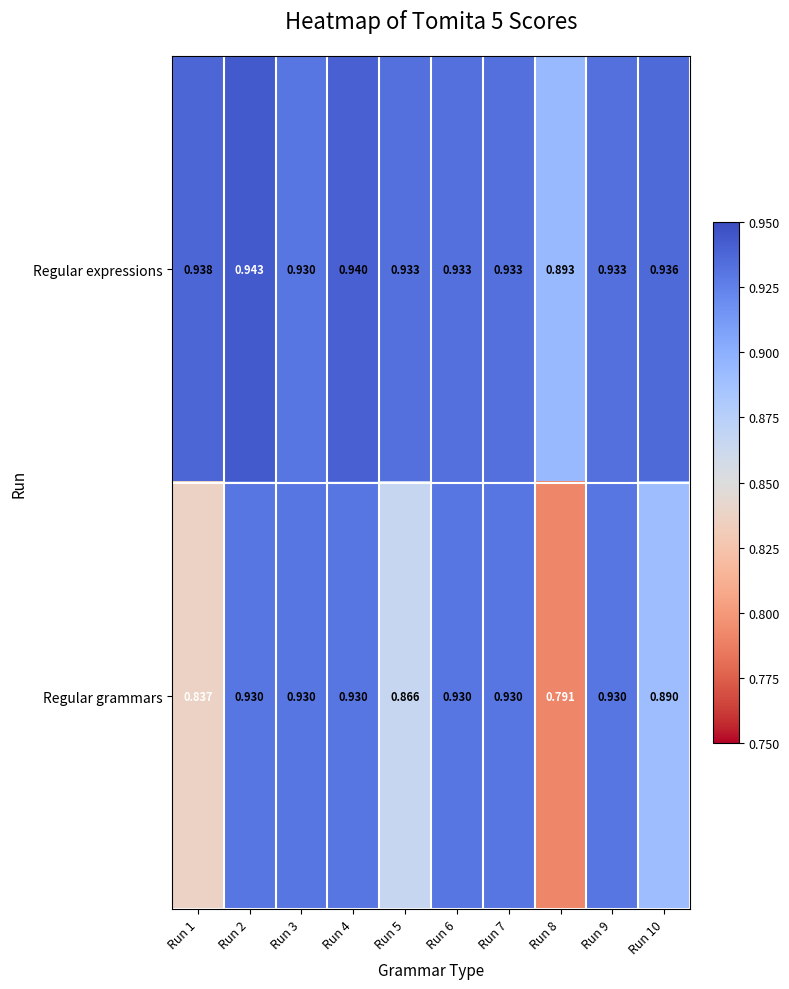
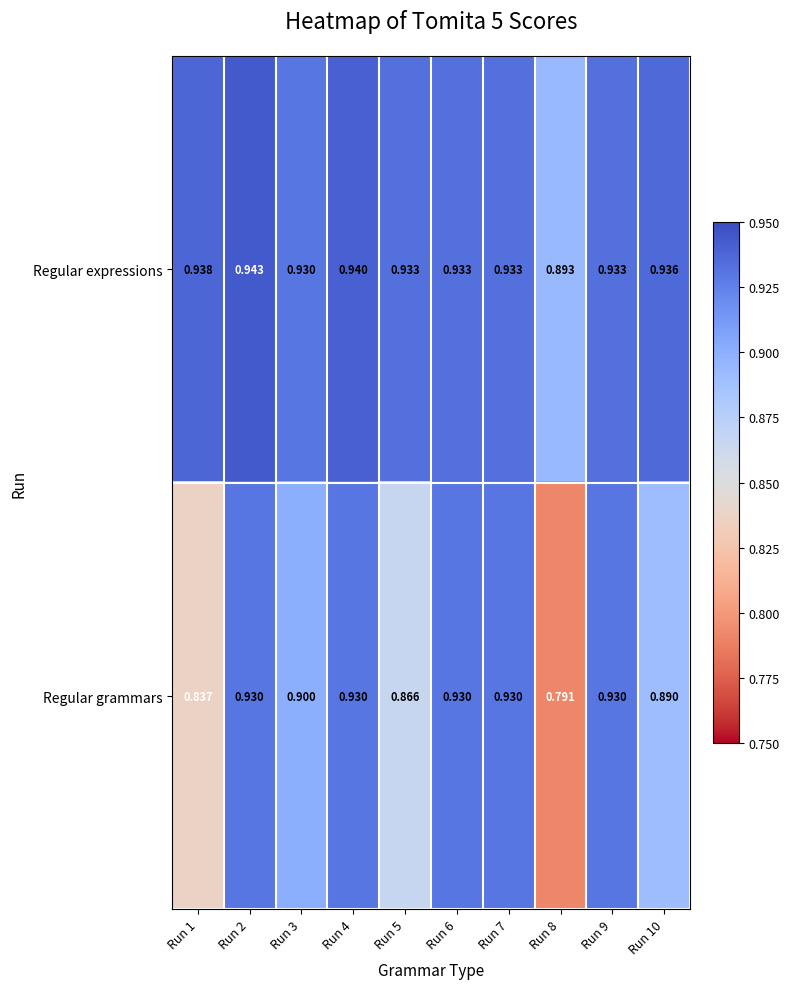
  {
    "Regular expressions": {
      "Run 1": 0.938,
      "Run 2": 0.943,
      "Run 3": 0.930,
      "Run 4": 0.940,
      "Run 5": 0.933,
      "Run 6": 0.933,
      "Run 7": 0.933,
      "Run 8": 0.893,
      "Run 9": 0.933,
      "Run 10": 0.936
    },
    "Regular grammars": {
      "Run 1": 0.837,
      "Run 2": 0.930,
-     "Run 3": 0.930,
+     "Run 3": 0.900,
      "Run 4": 0.930,
      "Run 5": 0.866,
      "Run 6": 0.930,
      "Run 7": 0.930,
      "Run 8": 0.791,
      "Run 9": 0.930,
      "Run 10": 0.890
    }
  }
